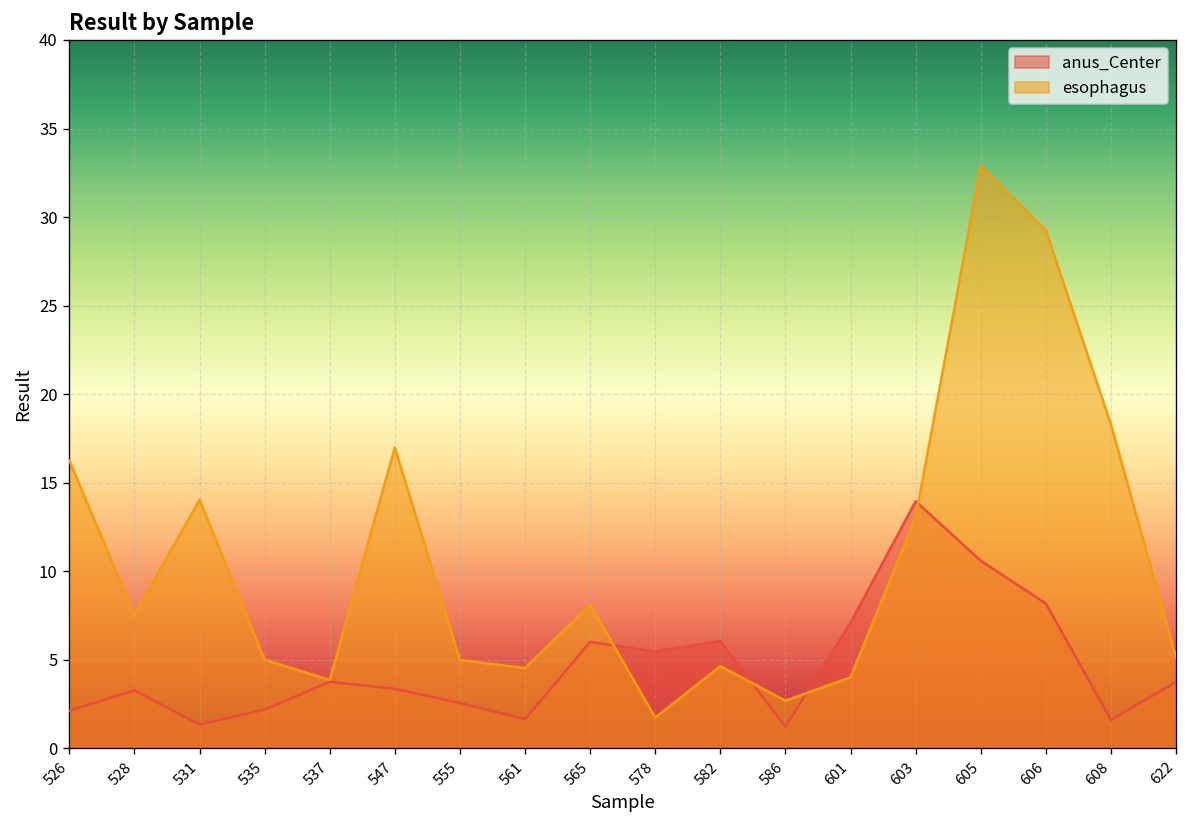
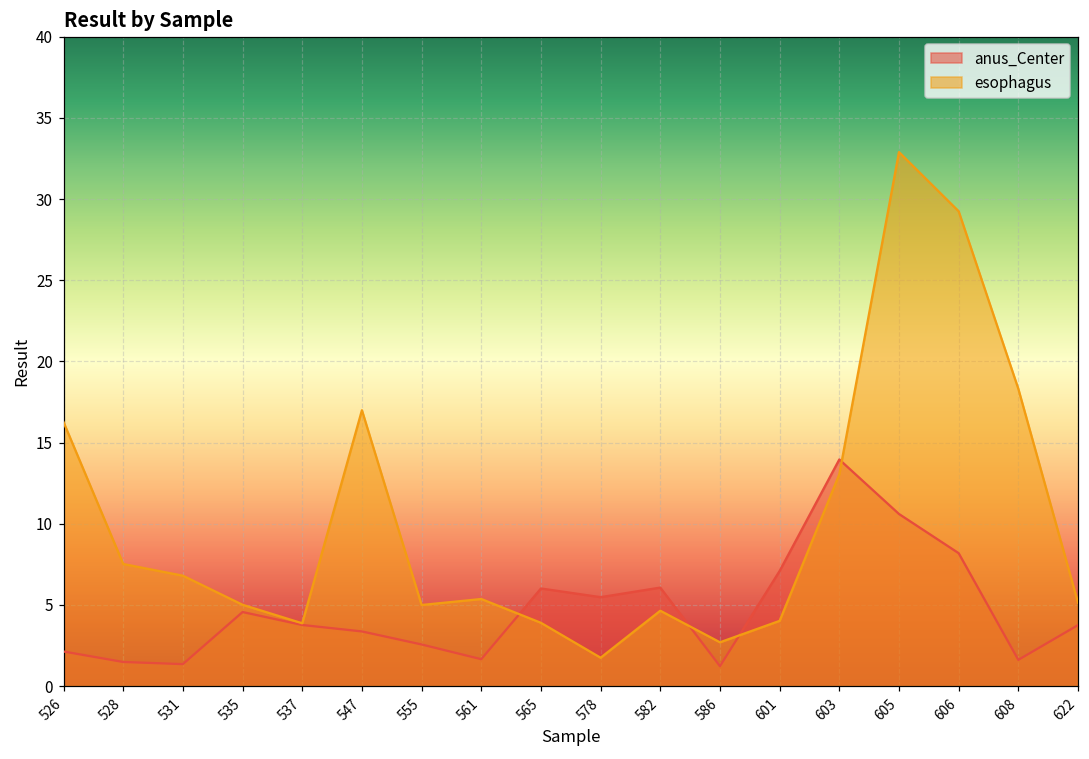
  {
    "anus_Center": {
      "526": 2.1,
-     "528": 3.3,
+     "528": 1.5,
      "531": 1.3,
-     "535": 2.2,
+     "535": 4.6,
      "547": 3.4,
      "555": 2.6,
      "561": 1.7,
      "565": 6.0,
      "578": 5.5,
      "582": 6.1,
      "586": 1.2,
      "601": 7.1,
      "603": 14.0,
      "605": 10.6,
      "606": 8.2,
      "608": 1.6,
      "622": 3.8
    },
    "esophagus": {
      "526": 16.3,
      "528": 7.5,
-     "531": 14.0,
+     "531": 6.8,
      "535": 5.0,
      "547": 17.0,
      "555": 5.0,
-     "561": 4.5,
-     "565": 8.1,
+     "561": 5.4,
+     "565": 3.9,
      "578": 1.7,
      "582": 4.6,
      "586": 2.7,
      "601": 4.0,
      "603": 13.0,
      "605": 32.9,
      "606": 29.2,
      "608": 18.3,
      "622": 5.1
    }
  }
